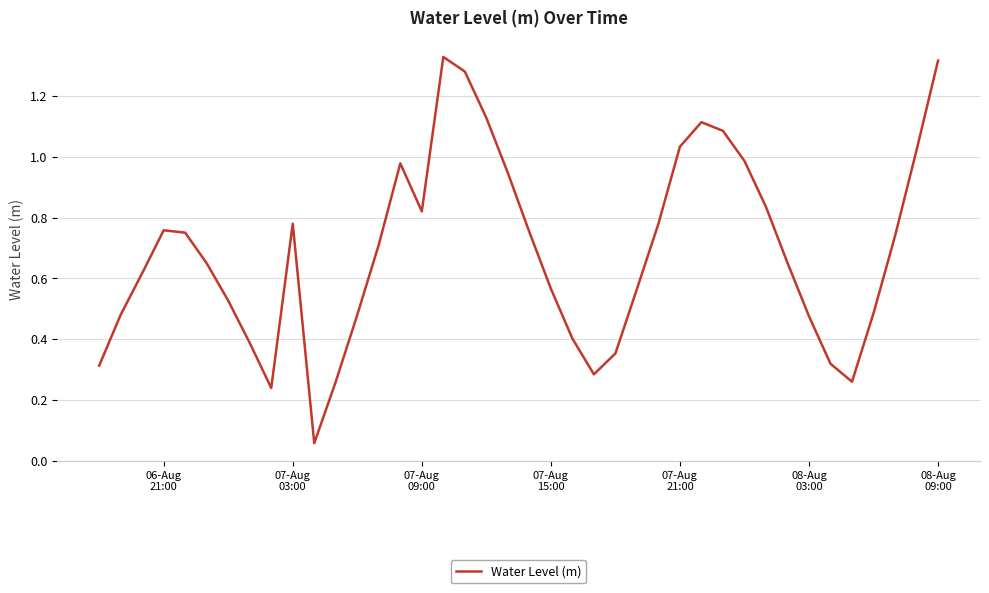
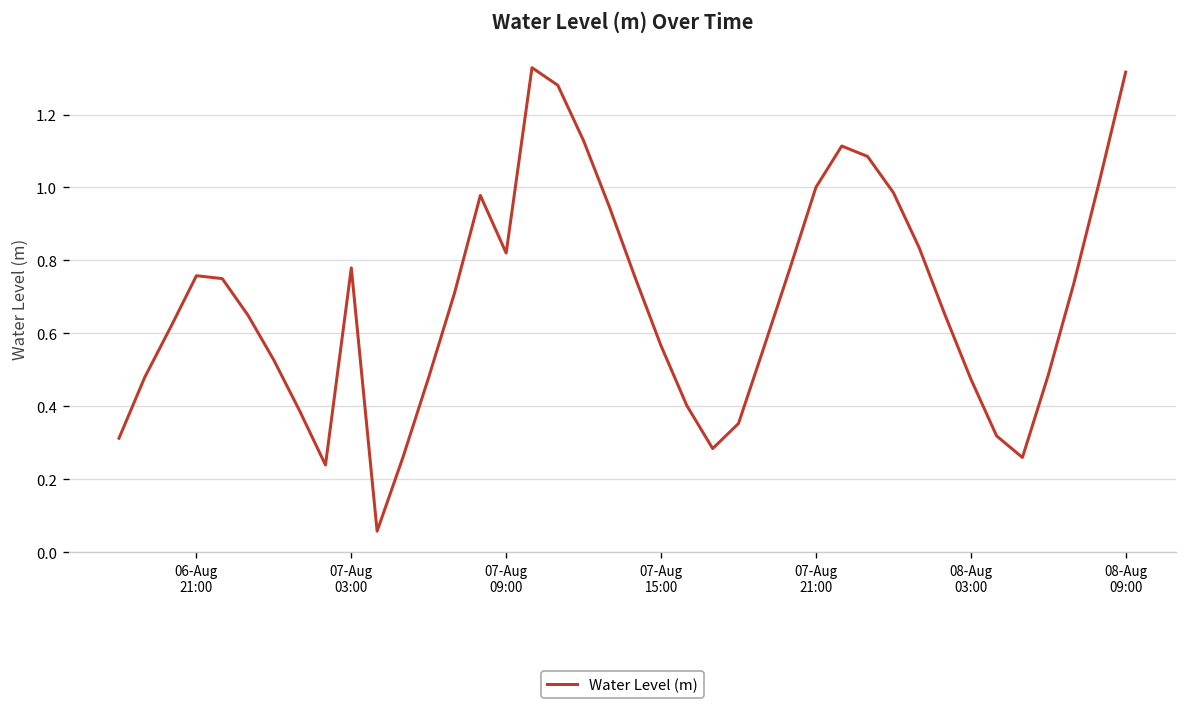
  {
    "06-Aug 21:00": 0.76,
    "07-Aug 03:00": 0.78,
    "07-Aug 09:00": 0.82,
    "07-Aug 15:00": 0.57,
-   "07-Aug 21:00": 1.03,
+   "07-Aug 21:00": 1.00,
    "08-Aug 03:00": 0.48,
    "08-Aug 09:00": 1.32
  }
